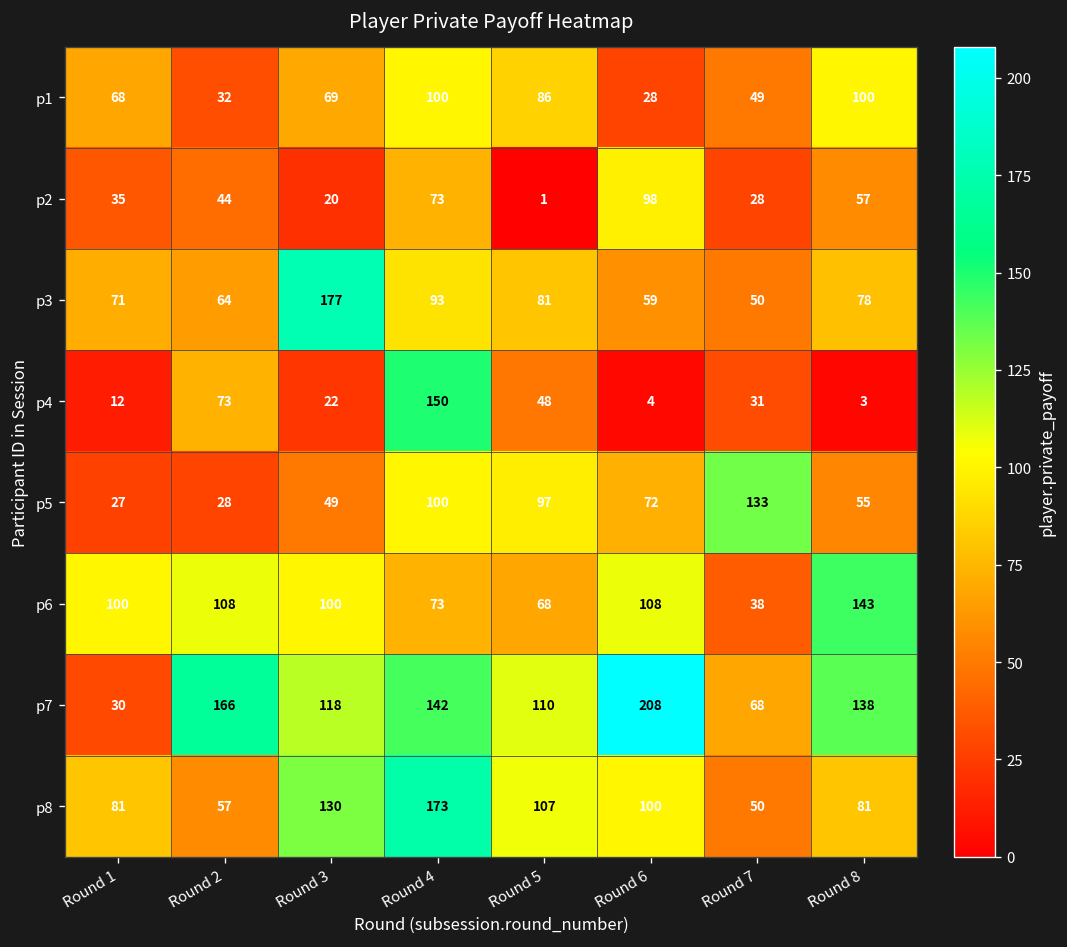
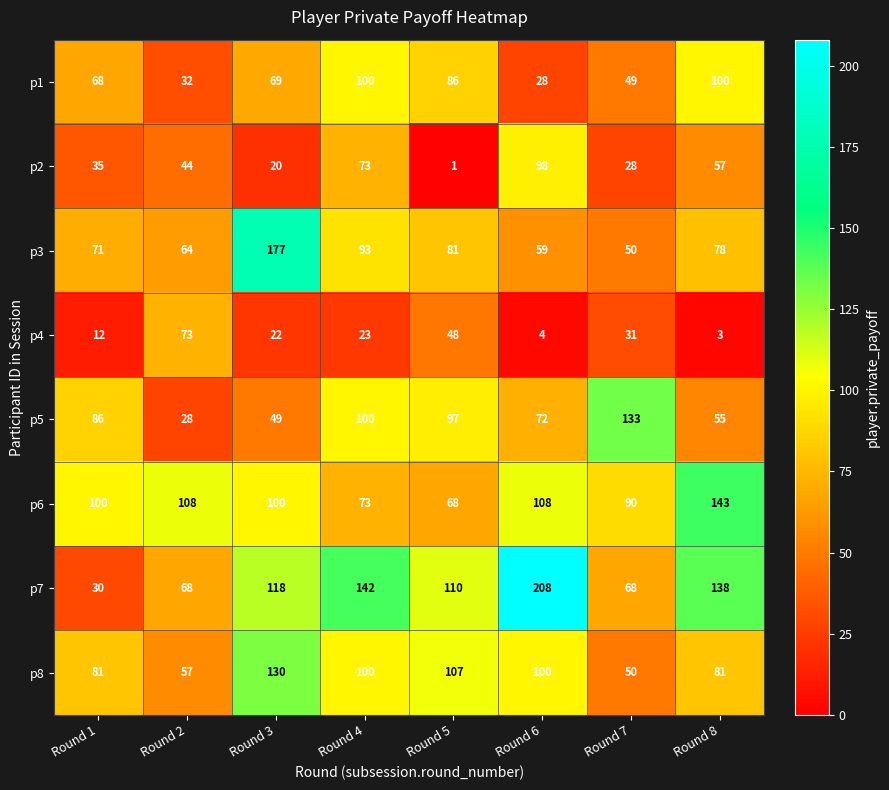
  {
    "p1": {
      "Round 1": 68,
      "Round 2": 32,
      "Round 3": 69,
      "Round 4": 100,
      "Round 5": 86,
      "Round 6": 28,
      "Round 7": 49,
      "Round 8": 100
    },
    "p2": {
      "Round 1": 35,
      "Round 2": 44,
      "Round 3": 20,
      "Round 4": 73,
      "Round 5": 1,
      "Round 6": 98,
      "Round 7": 28,
      "Round 8": 57
    },
    "p3": {
      "Round 1": 71,
      "Round 2": 64,
      "Round 3": 177,
      "Round 4": 93,
      "Round 5": 81,
      "Round 6": 59,
      "Round 7": 50,
      "Round 8": 78
    },
    "p4": {
      "Round 1": 12,
      "Round 2": 73,
      "Round 3": 22,
-     "Round 4": 150,
+     "Round 4": 23,
      "Round 5": 48,
      "Round 6": 4,
      "Round 7": 31,
      "Round 8": 3
    },
    "p5": {
-     "Round 1": 27,
+     "Round 1": 86,
      "Round 2": 28,
      "Round 3": 49,
      "Round 4": 100,
      "Round 5": 97,
      "Round 6": 72,
      "Round 7": 133,
      "Round 8": 55
    },
    "p6": {
      "Round 1": 100,
      "Round 2": 108,
      "Round 3": 100,
      "Round 4": 73,
      "Round 5": 68,
      "Round 6": 108,
-     "Round 7": 38,
+     "Round 7": 90,
      "Round 8": 143
    },
    "p7": {
      "Round 1": 30,
-     "Round 2": 166,
+     "Round 2": 68,
      "Round 3": 118,
      "Round 4": 142,
      "Round 5": 110,
      "Round 6": 208,
      "Round 7": 68,
      "Round 8": 138
    },
    "p8": {
      "Round 1": 81,
      "Round 2": 57,
      "Round 3": 130,
-     "Round 4": 173,
+     "Round 4": 100,
      "Round 5": 107,
      "Round 6": 100,
      "Round 7": 50,
      "Round 8": 81
    }
  }
